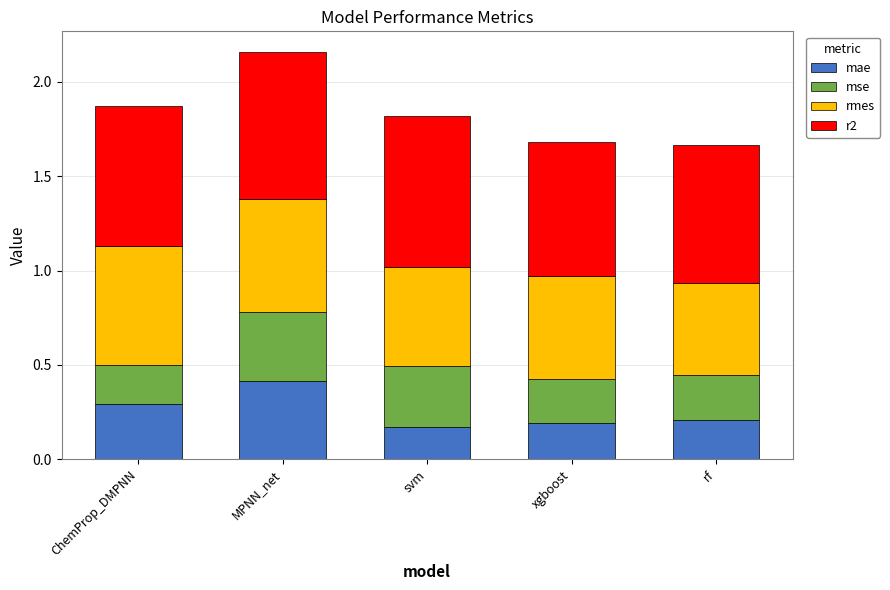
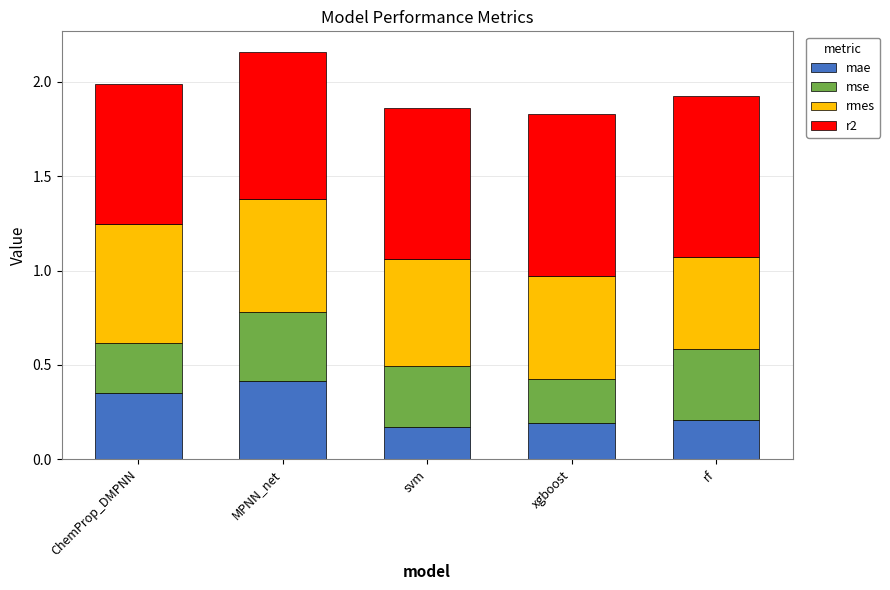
  {
    "mae": {
-     "ChemProp_DMPNN": 0.29,
+     "ChemProp_DMPNN": 0.35,
      "MPNN_net": 0.42,
      "svm": 0.17,
      "xgboost": 0.19,
      "rf": 0.21
    },
    "mse": {
-     "ChemProp_DMPNN": 0.21,
+     "ChemProp_DMPNN": 0.27,
      "MPNN_net": 0.36,
      "svm": 0.32,
      "xgboost": 0.23,
-     "rf": 0.24
+     "rf": 0.37
    },
    "rmes": {
      "ChemProp_DMPNN": 0.63,
      "MPNN_net": 0.60,
-     "svm": 0.52,
+     "svm": 0.57,
      "xgboost": 0.54,
      "rf": 0.49
    },
    "r2": {
      "ChemProp_DMPNN": 0.74,
      "MPNN_net": 0.78,
      "svm": 0.80,
-     "xgboost": 0.71,
-     "rf": 0.73
+     "xgboost": 0.86,
+     "rf": 0.85
    }
  }
